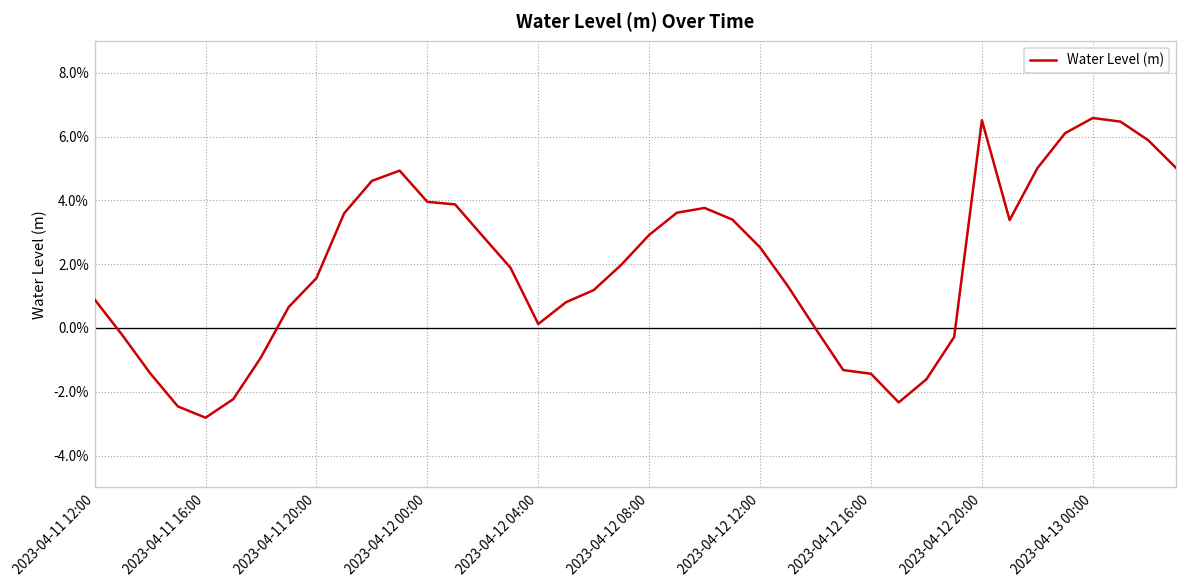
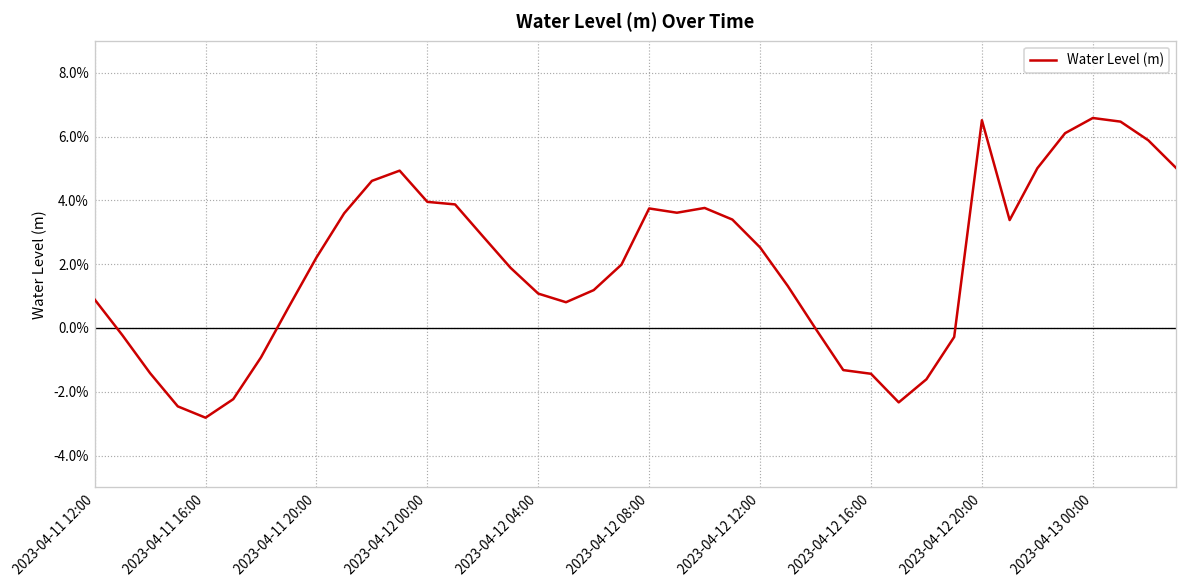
  {
    "2023-04-11 12:00": "0.9%",
    "2023-04-11 16:00": "-2.8%",
-   "2023-04-11 20:00": "1.6%",
+   "2023-04-11 20:00": "2.2%",
    "2023-04-12 00:00": "4.0%",
-   "2023-04-12 04:00": "0.1%",
-   "2023-04-12 08:00": "2.9%",
+   "2023-04-12 04:00": "1.1%",
+   "2023-04-12 08:00": "3.7%",
    "2023-04-12 12:00": "2.5%",
    "2023-04-12 16:00": "-1.4%",
    "2023-04-12 20:00": "6.5%",
    "2023-04-13 00:00": "6.6%"
  }
